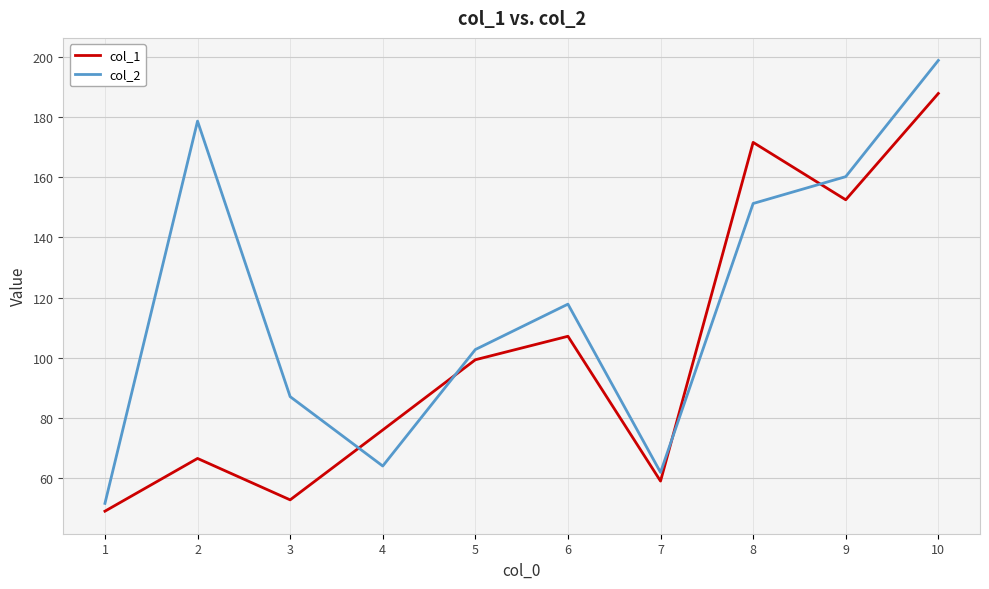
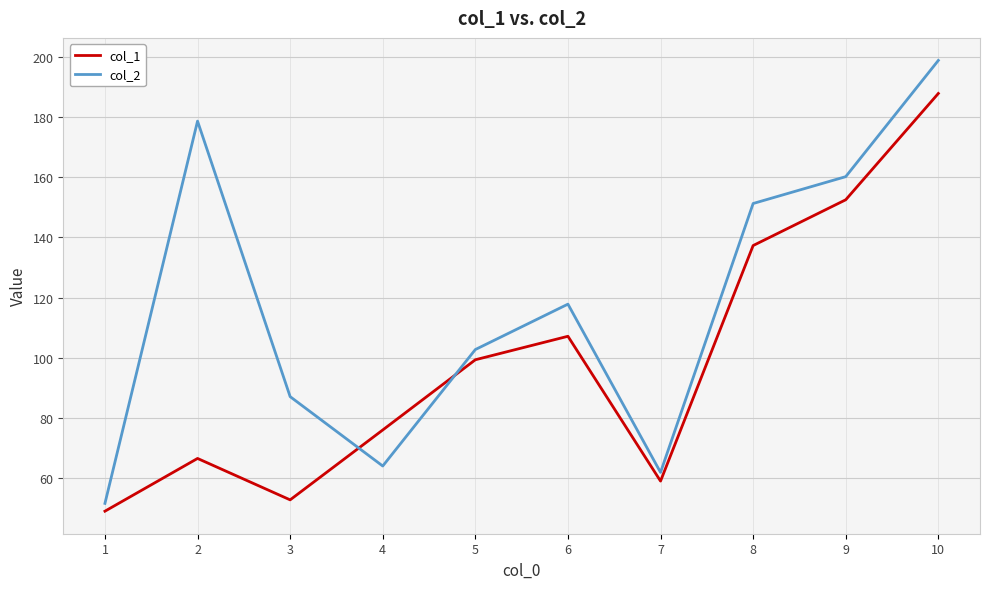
  {
    "col_1": {
      "1": 49,
      "2": 66,
      "3": 53,
      "4": 76,
      "5": 99,
      "6": 107,
      "7": 59,
-     "8": 172,
+     "8": 137,
      "9": 153,
      "10": 188
    },
    "col_2": {
      "1": 51,
      "2": 179,
      "3": 87,
      "4": 64,
      "5": 103,
      "6": 118,
      "7": 62,
      "8": 151,
      "9": 160,
      "10": 199
    }
  }
